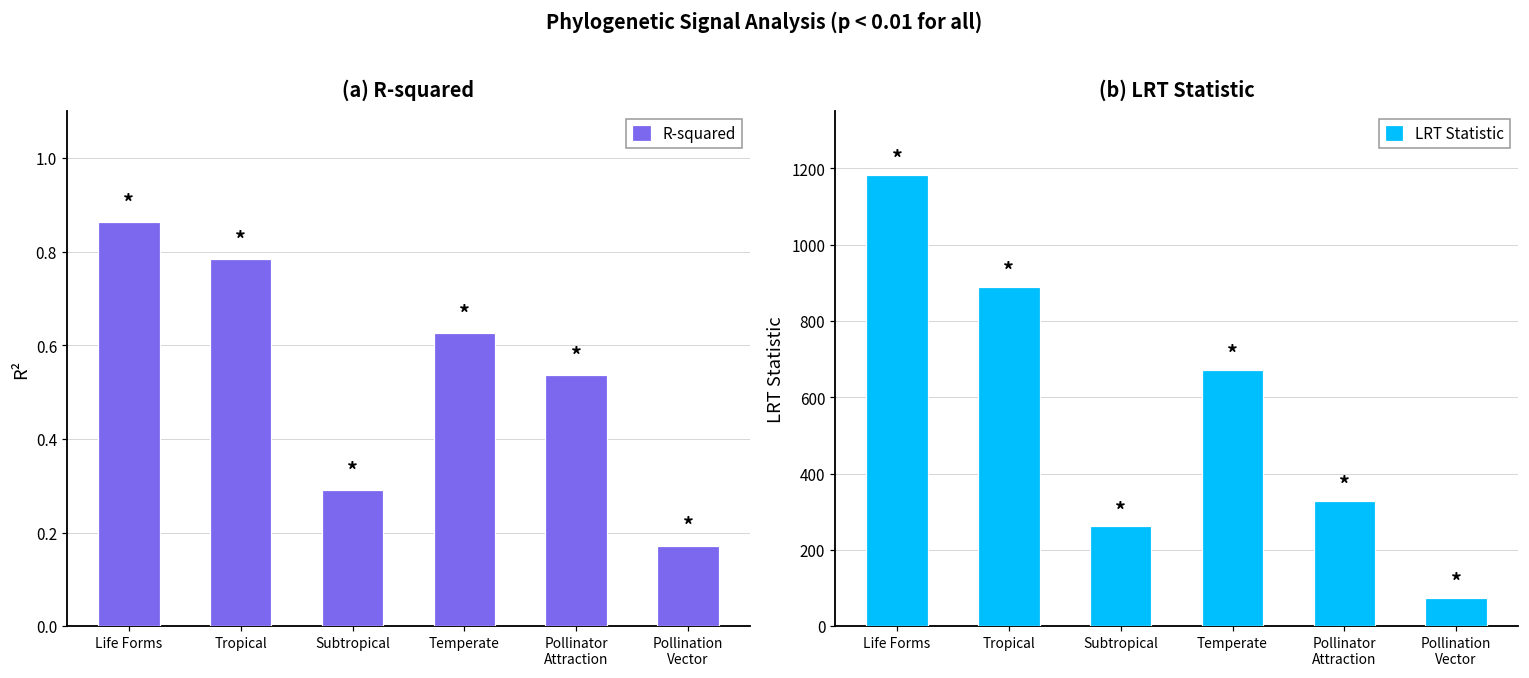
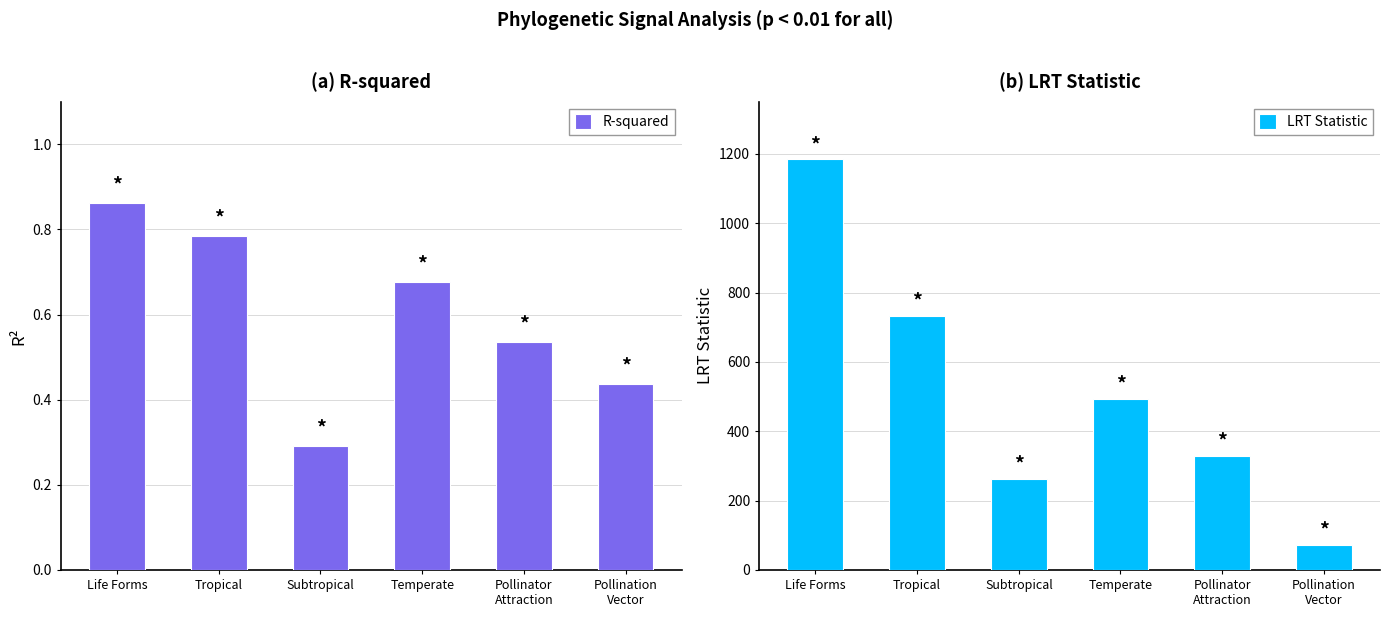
  {
    "(a) R-squared": {
      "Life Forms": 0.86,
      "Tropical": 0.78,
      "Subtropical": 0.29,
-     "Temperate": 0.63,
+     "Temperate": 0.68,
      "Pollinator Attraction": 0.54,
-     "Pollination Vector": 0.17
+     "Pollination Vector": 0.44
    },
    "(b) LRT Statistic": {
      "Life Forms": 1180,
-     "Tropical": 890,
+     "Tropical": 730,
      "Subtropical": 260,
-     "Temperate": 670,
+     "Temperate": 490,
      "Pollinator Attraction": 330,
      "Pollination Vector": 70
    }
  }
